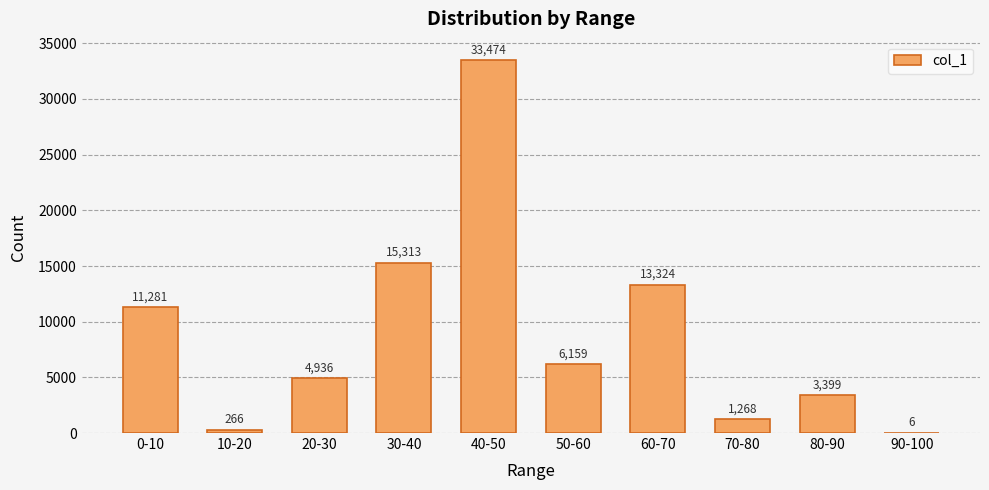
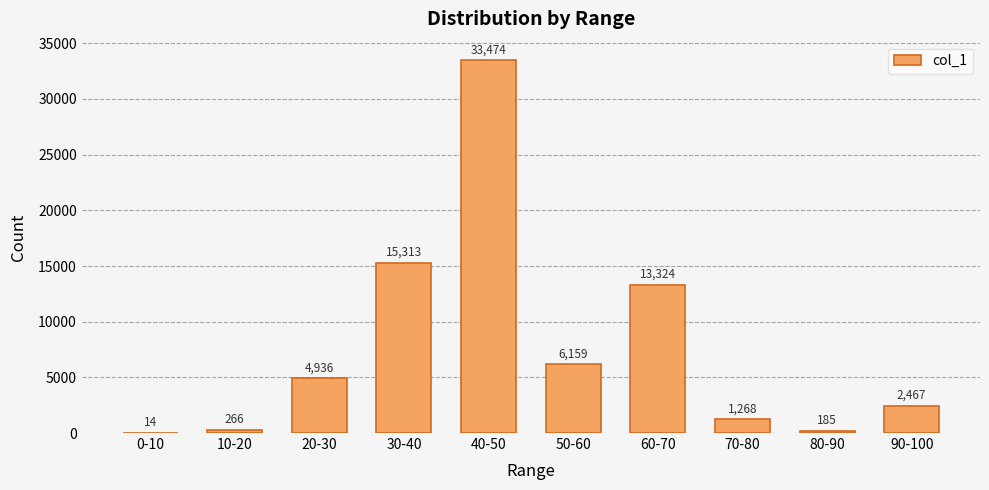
  {
-   "0-10": "11,281",
+   "0-10": "14",
    "10-20": "266",
    "20-30": "4,936",
    "30-40": "15,313",
    "40-50": "33,474",
    "50-60": "6,159",
    "60-70": "13,324",
    "70-80": "1,268",
-   "80-90": "3,399",
-   "90-100": "6"
+   "80-90": "185",
+   "90-100": "2,467"
  }
